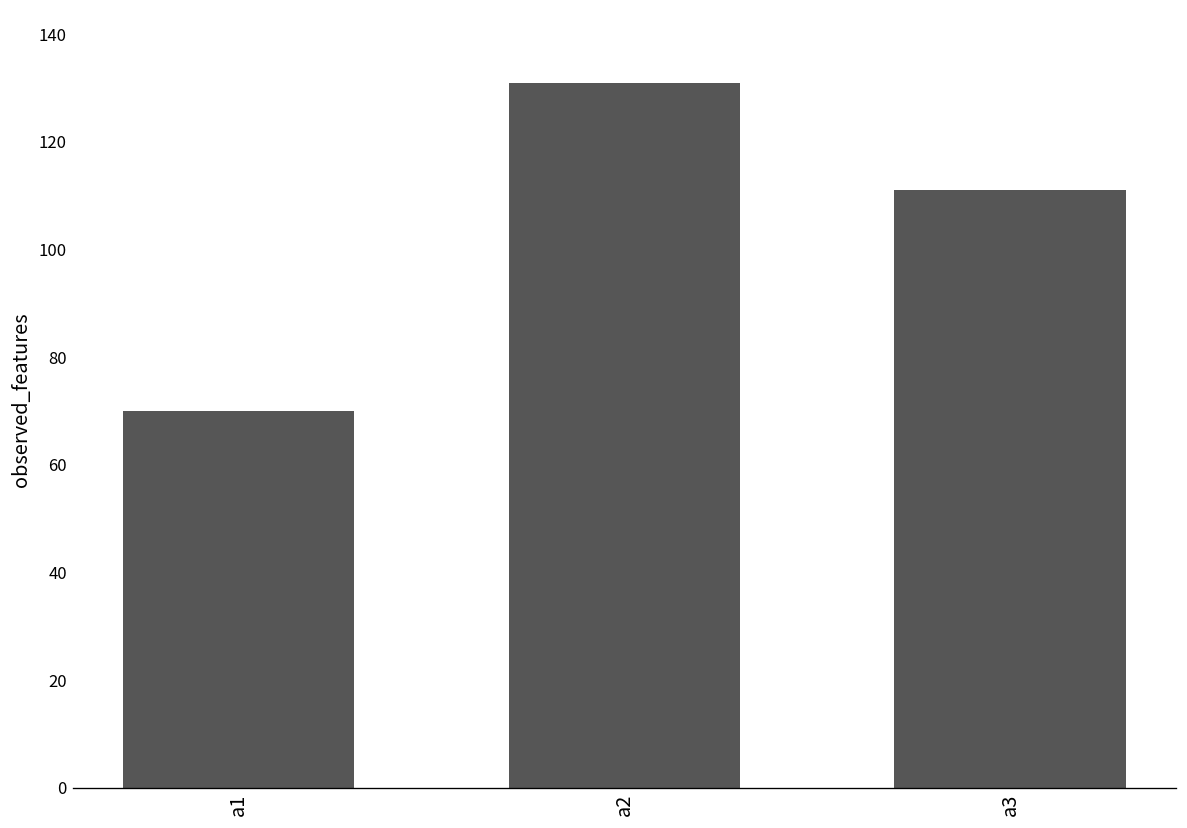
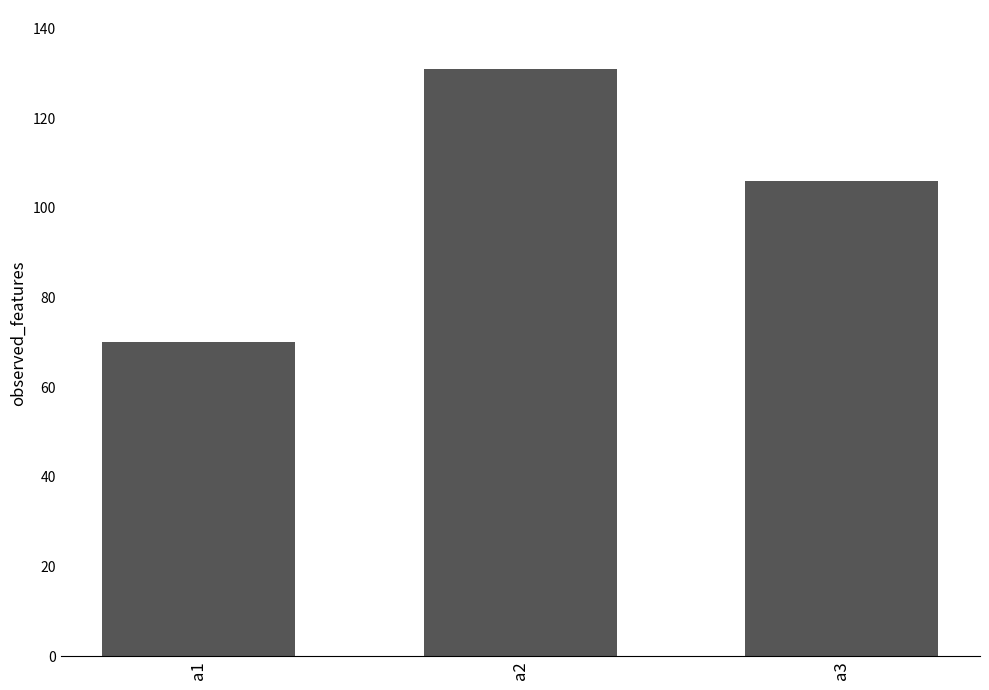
  {
    "a1": 70,
    "a2": 131,
-   "a3": 111
+   "a3": 106
  }
